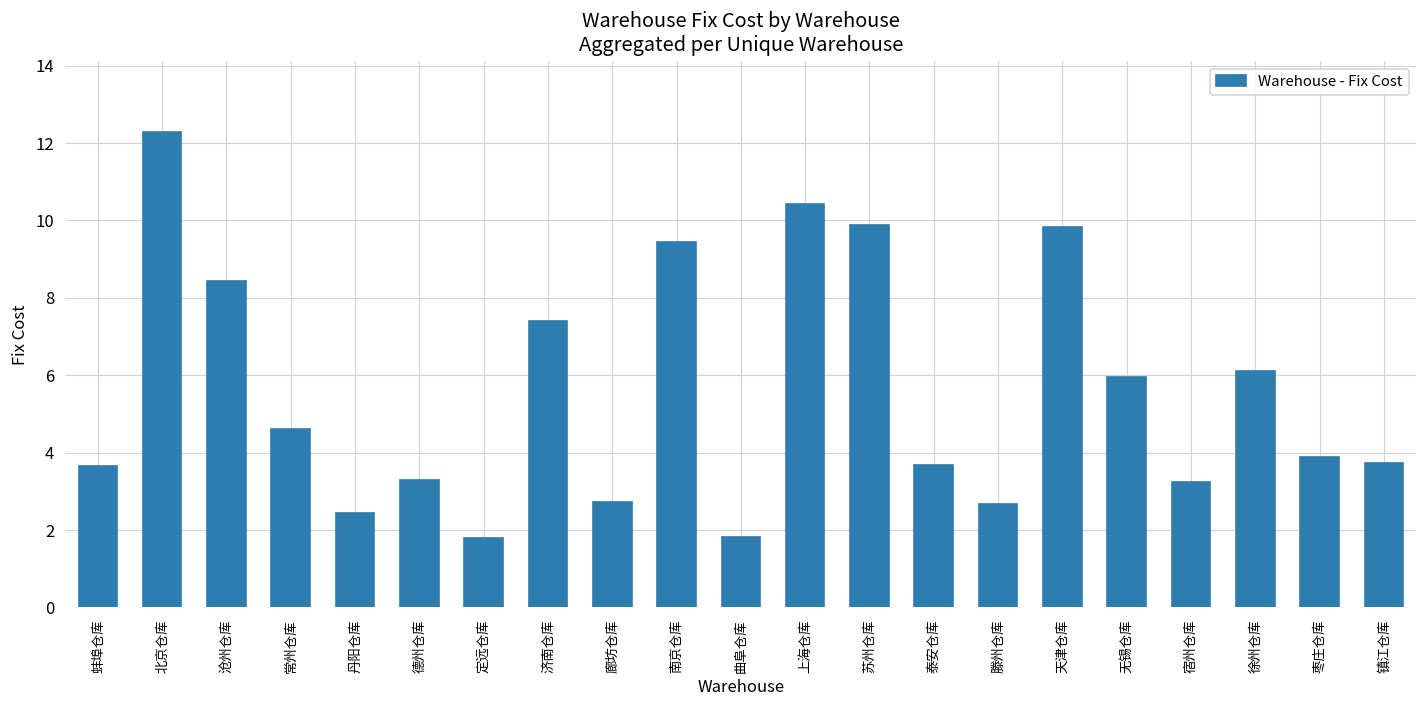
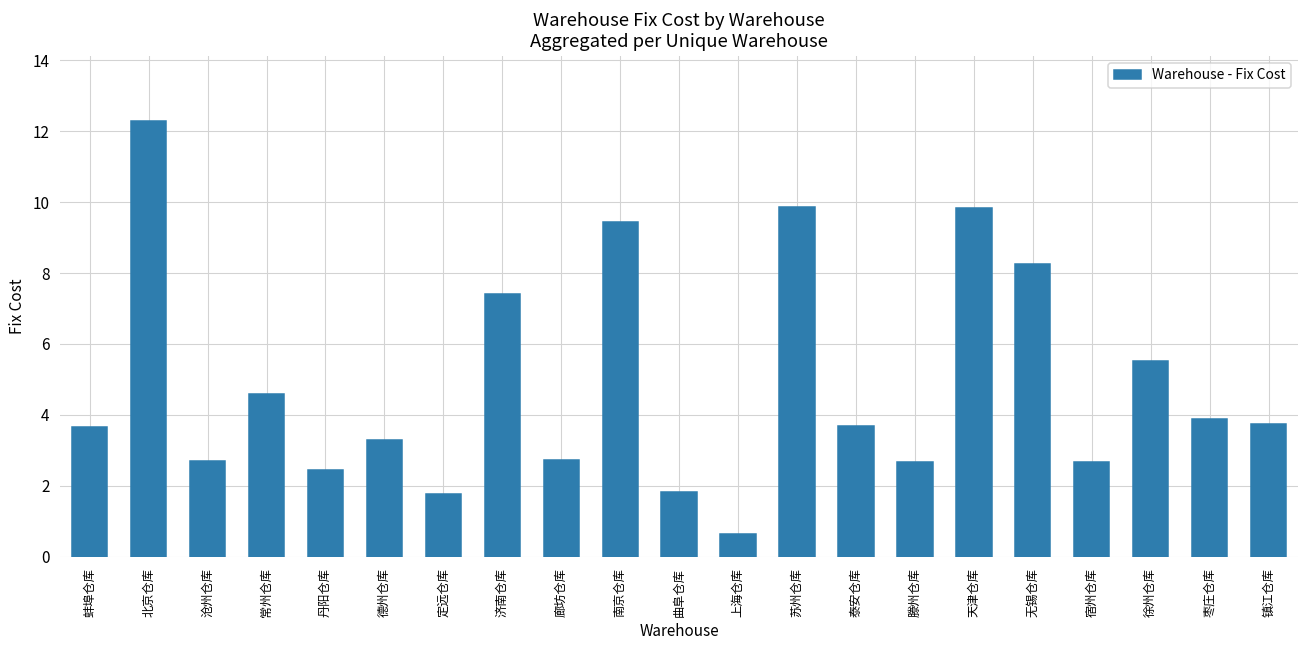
  {
    "蚌埠仓库": 3.7,
    "北京仓库": 12.3,
-   "沧州仓库": 8.4,
+   "沧州仓库": 2.7,
    "常州仓库": 4.6,
    "丹阳仓库": 2.4,
    "德州仓库": 3.3,
    "定远仓库": 1.8,
    "济南仓库": 7.4,
    "廊坊仓库": 2.7,
    "南京仓库": 9.4,
    "曲阜仓库": 1.8,
-   "上海仓库": 10.4,
+   "上海仓库": 0.6,
    "苏州仓库": 9.9,
    "泰安仓库": 3.7,
    "滕州仓库": 2.7,
    "天津仓库": 9.8,
-   "无锡仓库": 5.9,
-   "宿州仓库": 3.2,
-   "徐州仓库": 6.1,
+   "无锡仓库": 8.3,
+   "宿州仓库": 2.7,
+   "徐州仓库": 5.5,
    "枣庄仓库": 3.9,
    "镇江仓库": 3.7
  }
